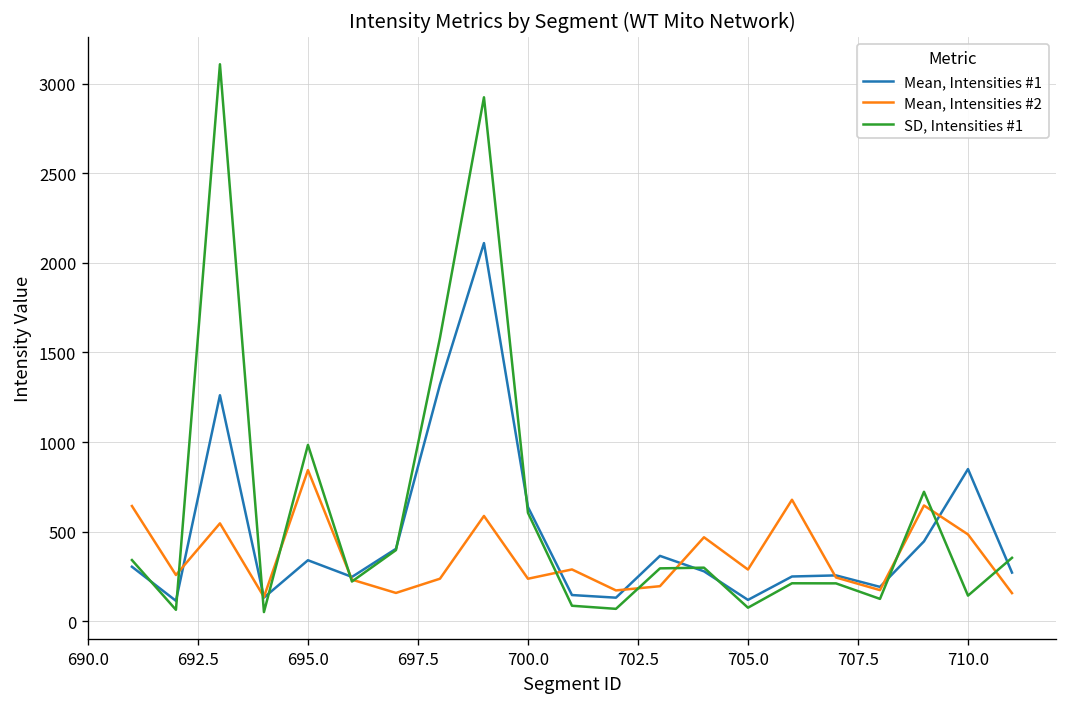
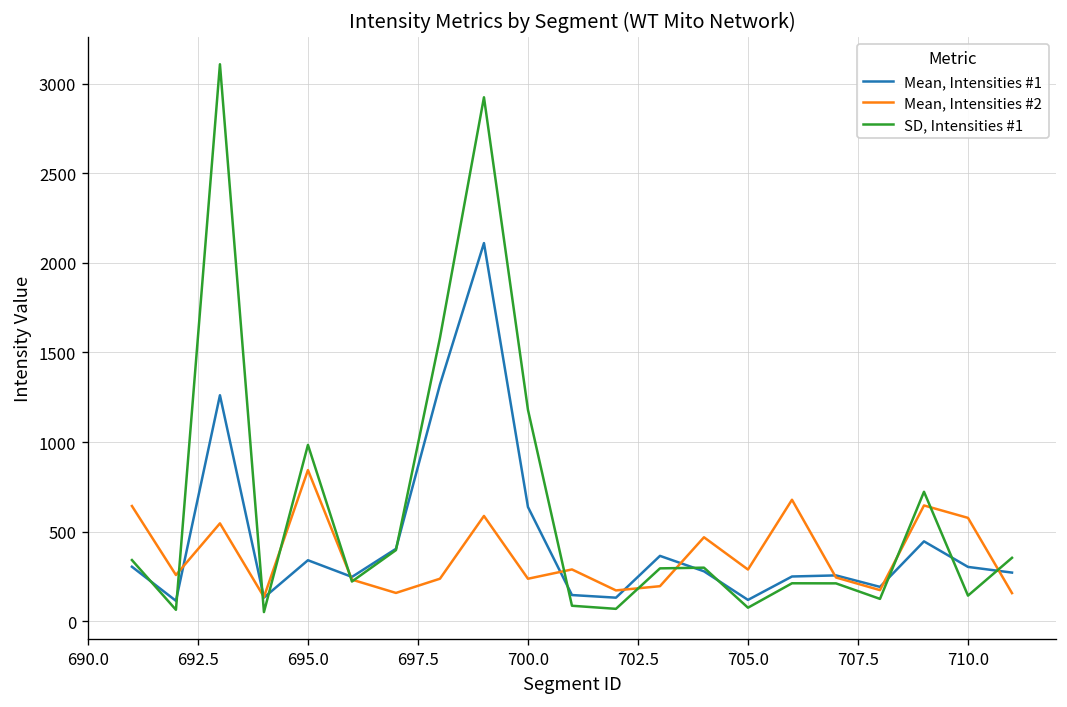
  {
    "Mean, Intensities #1": {
      "695.0": 340,
      "700.0": 640,
      "705.0": 120,
-     "710.0": 850
+     "710.0": 300
    },
    "Mean, Intensities #2": {
      "695.0": 840,
      "700.0": 240,
      "705.0": 290,
-     "710.0": 480
+     "710.0": 580
    },
    "SD, Intensities #1": {
      "695.0": 980,
-     "700.0": 600,
+     "700.0": 1180,
      "705.0": 80,
      "710.0": 140
    }
  }
